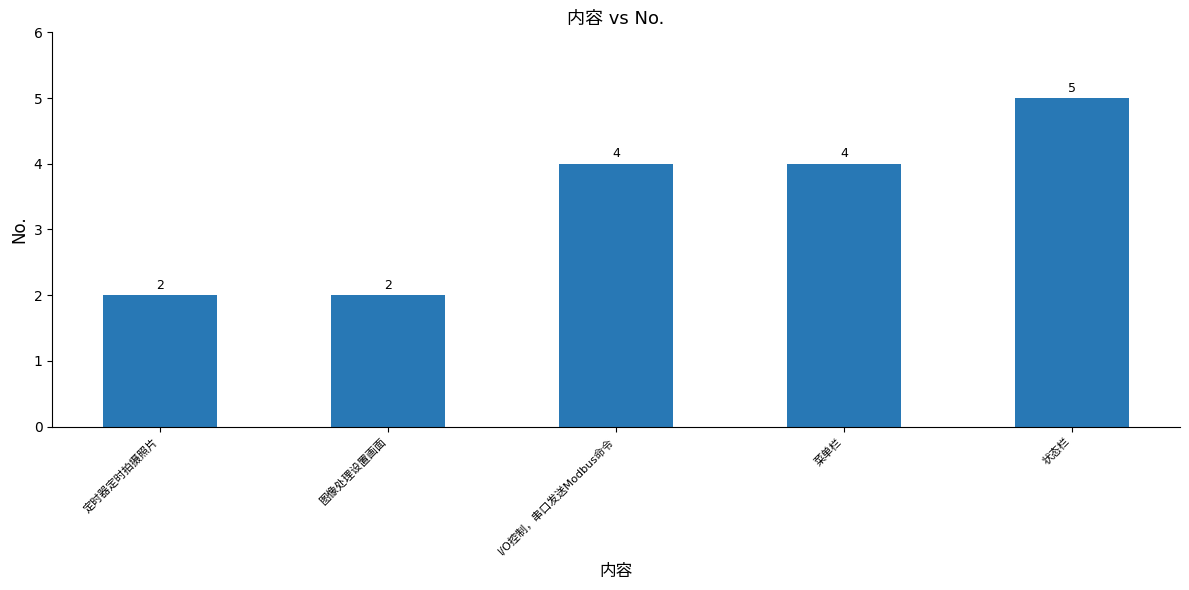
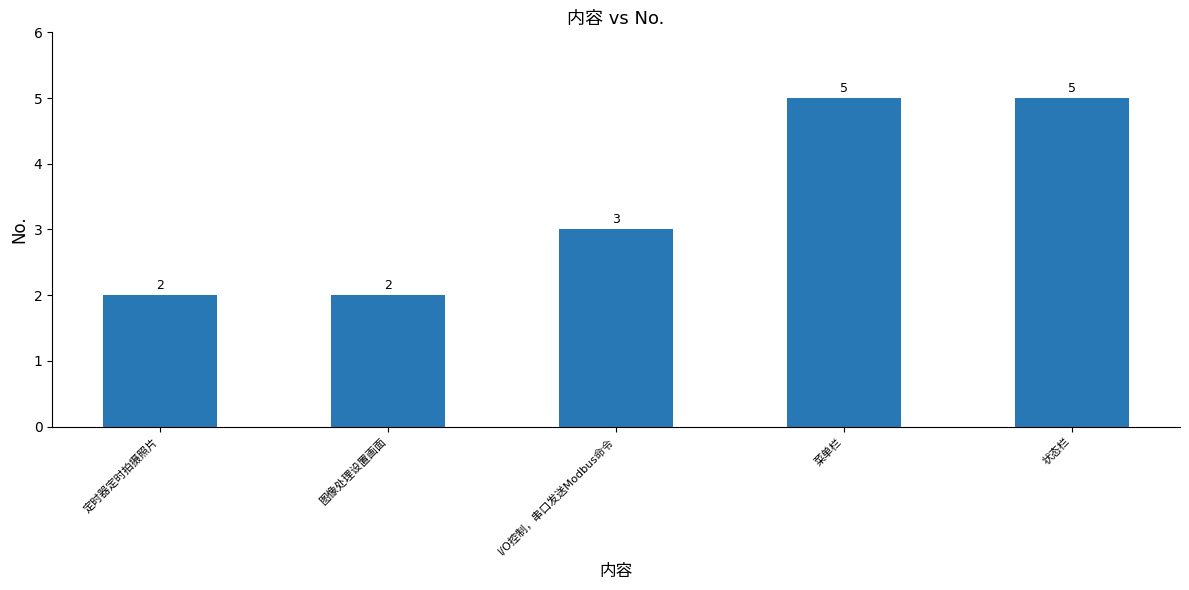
  {
    "定时器定时拍摄照片": 2,
    "图像处理设置画面": 2,
-   "I/O控制，串口发送Modbus命令": 4,
-   "菜单栏": 4,
+   "I/O控制，串口发送Modbus命令": 3,
+   "菜单栏": 5,
    "状态栏": 5
  }
